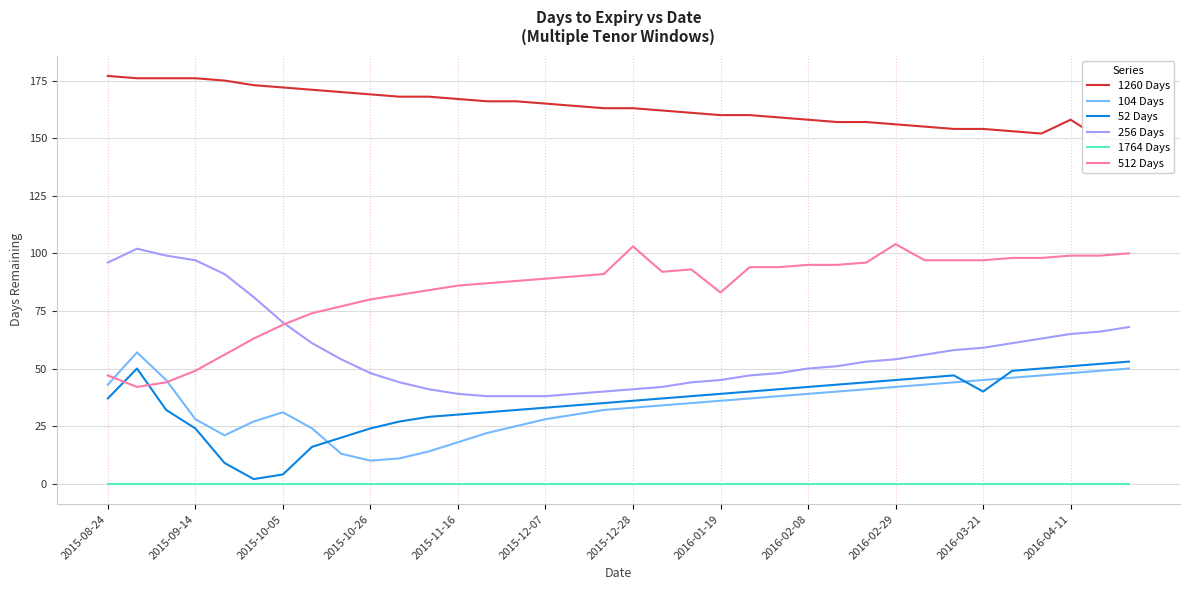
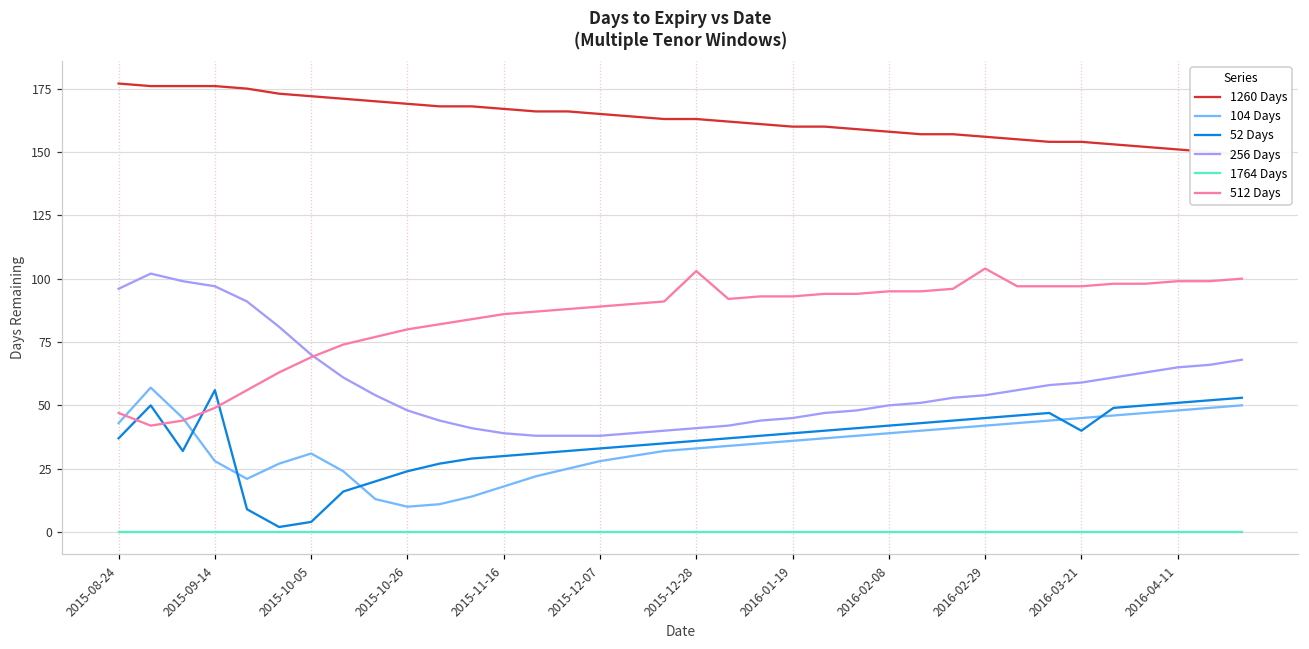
  {
    "1260 Days": {
      "2015-08-24": 177,
      "2015-09-14": 176,
      "2015-10-05": 172,
      "2015-10-26": 169,
      "2015-11-16": 167,
      "2015-12-07": 165,
      "2015-12-28": 163,
      "2016-01-19": 160,
      "2016-02-08": 158,
      "2016-02-29": 156,
      "2016-03-21": 154,
-     "2016-04-11": 158
+     "2016-04-11": 151
    },
    "52 Days": {
      "2015-08-24": 37,
-     "2015-09-14": 24,
+     "2015-09-14": 56,
      "2015-10-05": 4,
      "2015-10-26": 24,
      "2015-11-16": 30,
      "2015-12-07": 33,
      "2015-12-28": 36,
      "2016-01-19": 39,
      "2016-02-08": 42,
      "2016-02-29": 45,
      "2016-03-21": 40,
      "2016-04-11": 51
    },
    "1764 Days": {
      "2015-08-24": 0,
      "2015-09-14": 0,
      "2015-10-05": 0,
      "2015-10-26": 0,
      "2015-11-16": 0,
      "2015-12-07": 0,
      "2015-12-28": 0,
      "2016-01-19": 0,
      "2016-02-08": 0,
      "2016-02-29": 0,
      "2016-03-21": 0,
      "2016-04-11": 0
    },
    "512 Days": {
      "2015-08-24": 47,
      "2015-09-14": 49,
      "2015-10-26": 80,
      "2015-11-16": 86,
      "2015-12-07": 89,
      "2015-12-28": 103,
-     "2016-01-19": 83,
+     "2016-01-19": 93,
      "2016-02-08": 95,
      "2016-02-29": 104,
      "2016-03-21": 97,
      "2016-04-11": 99
    }
  }
